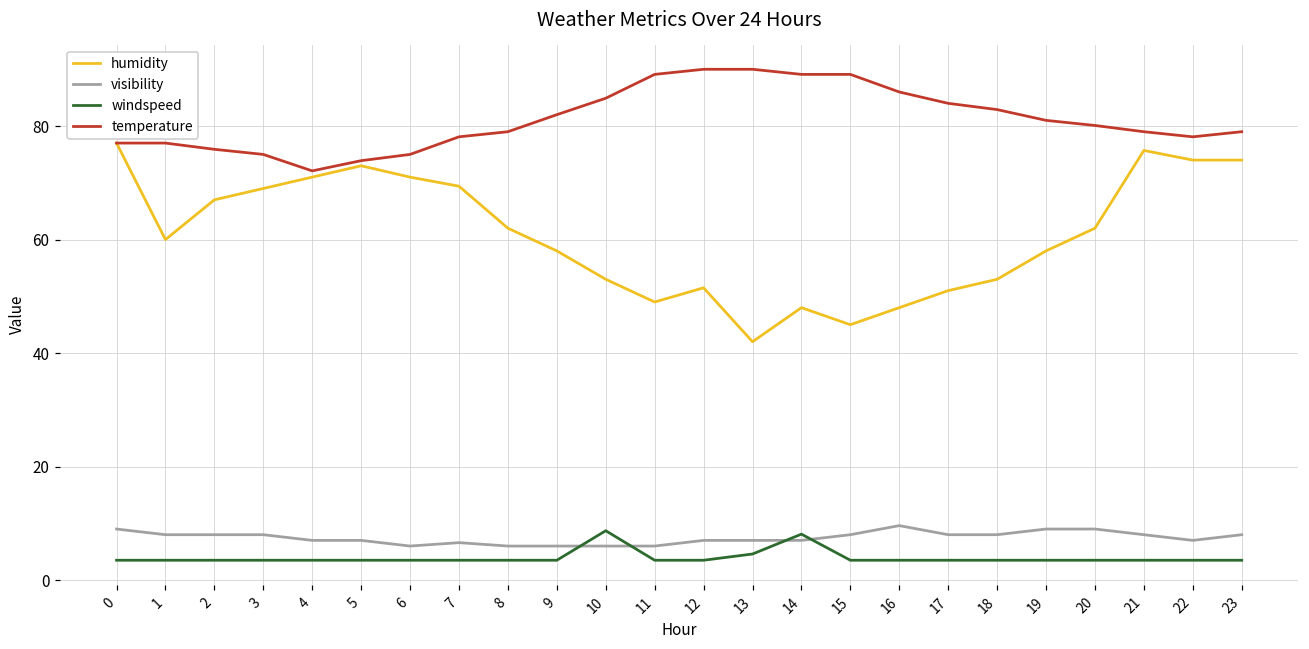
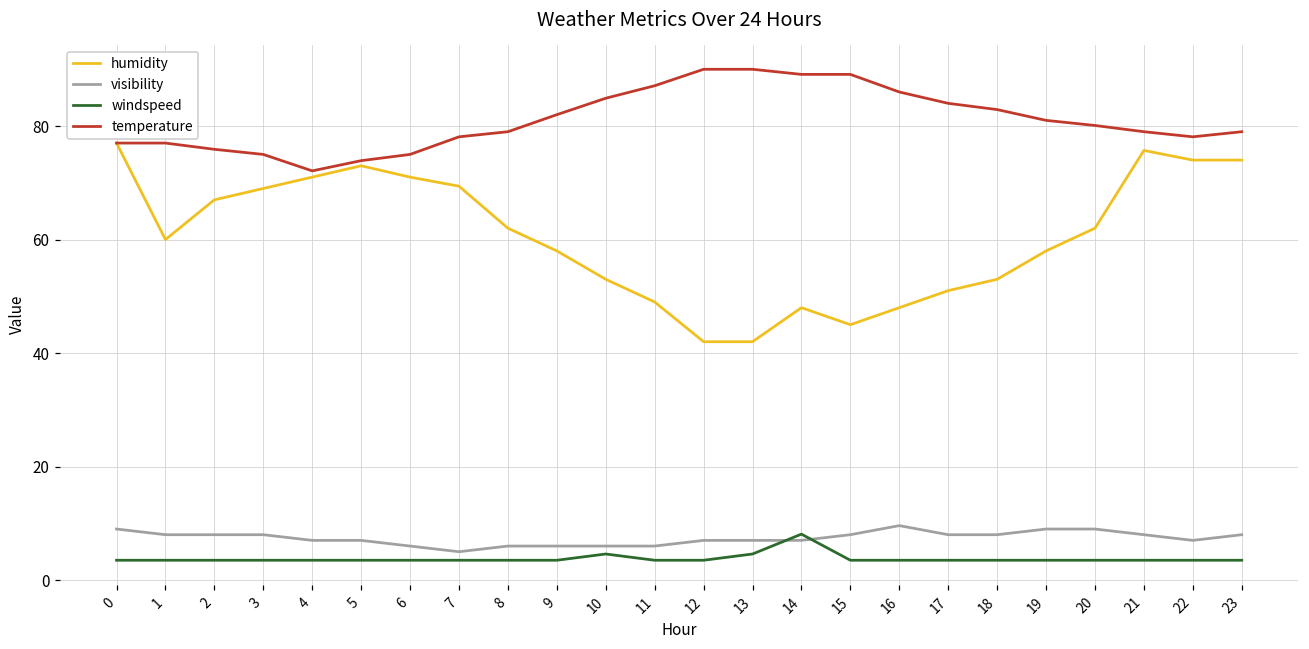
  {
    "humidity": {
      "1": 60,
      "2": 67,
      "3": 69,
      "4": 71,
      "5": 73,
      "6": 71,
      "7": 69,
      "8": 62,
      "9": 58,
      "10": 53,
      "11": 49,
-     "12": 52,
+     "12": 42,
      "13": 42,
      "14": 48,
      "15": 45,
      "16": 48,
      "17": 51,
      "18": 53,
      "19": 58,
      "20": 62,
      "21": 76,
      "22": 74,
      "23": 74
    },
    "visibility": {
      "0": 9,
      "1": 8,
      "2": 8,
      "3": 8,
      "4": 7,
      "5": 7,
      "6": 6,
-     "7": 7,
+     "7": 5,
      "8": 6,
      "9": 6,
      "10": 6,
      "11": 6,
      "12": 7,
      "13": 7,
      "14": 7,
      "15": 8,
      "16": 10,
      "17": 8,
      "18": 8,
      "19": 9,
      "20": 9,
      "21": 8,
      "22": 7,
      "23": 8
    },
    "windspeed": {
      "0": 4,
      "1": 4,
      "2": 4,
      "3": 4,
      "4": 4,
      "5": 4,
      "6": 4,
      "7": 4,
      "8": 4,
      "9": 4,
-     "10": 9,
+     "10": 5,
      "11": 4,
      "12": 4,
      "13": 5,
      "14": 8,
      "15": 4,
      "16": 4,
      "17": 4,
      "18": 4,
      "19": 4,
      "20": 4,
      "21": 4,
      "22": 4,
      "23": 4
    },
    "temperature": {
      "1": 77,
      "2": 76,
      "3": 75,
      "4": 72,
      "5": 74,
      "6": 75,
      "7": 78,
      "8": 79,
      "9": 82,
      "10": 85,
-     "11": 89,
+     "11": 87,
      "12": 90,
      "13": 90,
      "14": 89,
      "15": 89,
      "16": 86,
      "17": 84,
      "18": 83,
      "19": 81,
      "20": 80,
      "21": 79,
      "22": 78,
      "23": 79
    }
  }
